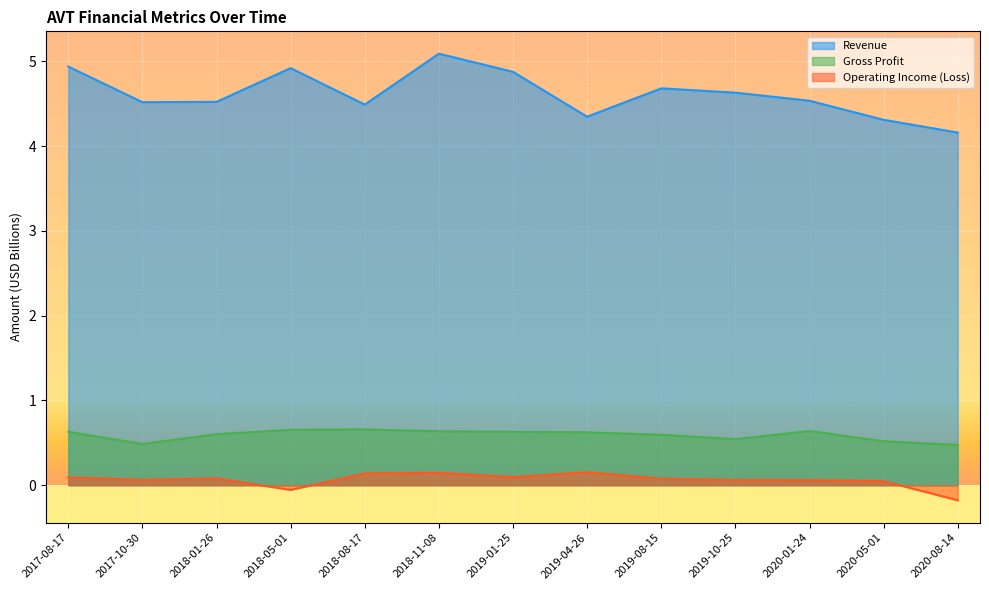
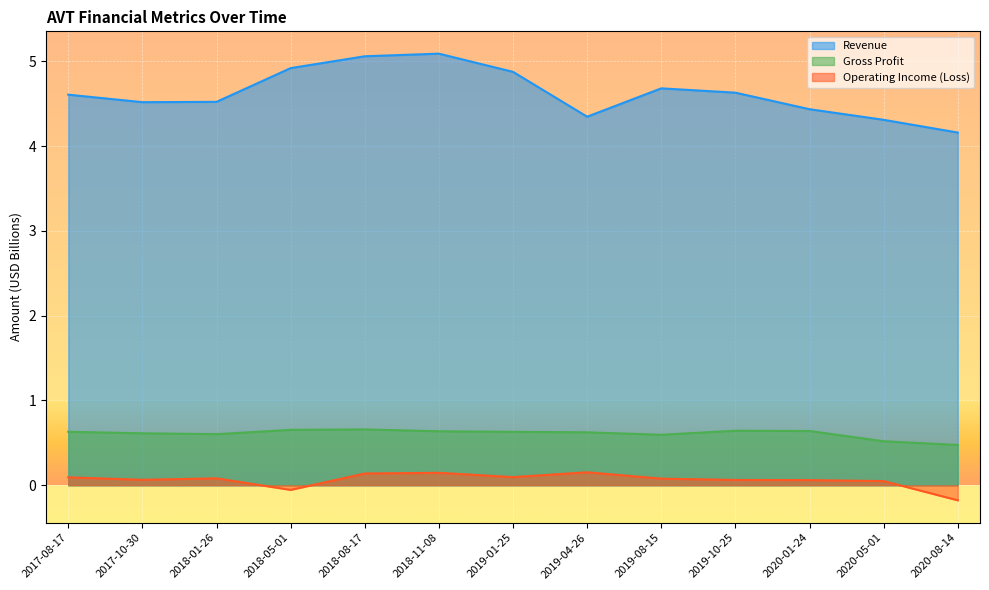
  {
    "Revenue": {
-     "2017-08-17": 4.9,
+     "2017-08-17": 4.6,
      "2017-10-30": 4.5,
      "2018-01-26": 4.5,
      "2018-05-01": 4.9,
-     "2018-08-17": 4.5,
+     "2018-08-17": 5.1,
      "2018-11-08": 5.1,
      "2019-01-25": 4.9,
      "2019-04-26": 4.3,
      "2019-08-15": 4.7,
      "2019-10-25": 4.6,
-     "2020-01-24": 4.5,
+     "2020-01-24": 4.4,
      "2020-05-01": 4.3,
      "2020-08-14": 4.2
    },
    "Gross Profit": {
      "2017-08-17": 0.6,
-     "2017-10-30": 0.5,
+     "2017-10-30": 0.6,
      "2018-01-26": 0.6,
      "2018-05-01": 0.7,
      "2018-08-17": 0.7,
      "2018-11-08": 0.6,
      "2019-01-25": 0.6,
      "2019-04-26": 0.6,
      "2019-08-15": 0.6,
-     "2019-10-25": 0.5,
+     "2019-10-25": 0.6,
      "2020-01-24": 0.6,
      "2020-05-01": 0.5,
      "2020-08-14": 0.5
    }
  }
